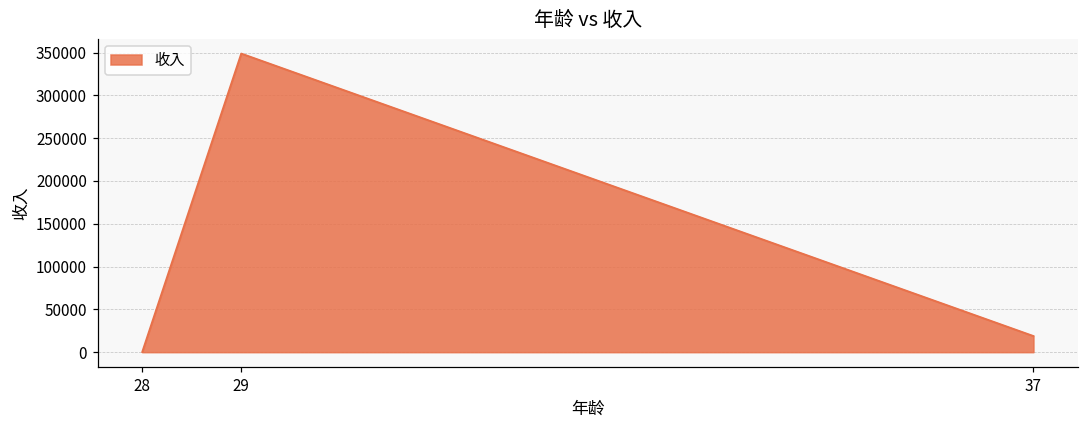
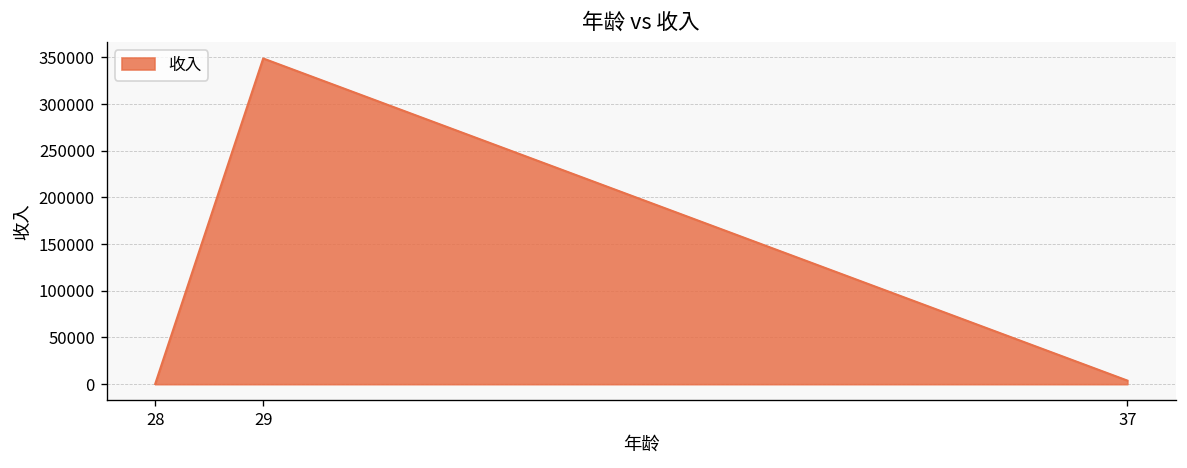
  {
    "28": 0,
    "29": 350000,
-   "37": 20000
+   "37": 0
  }
